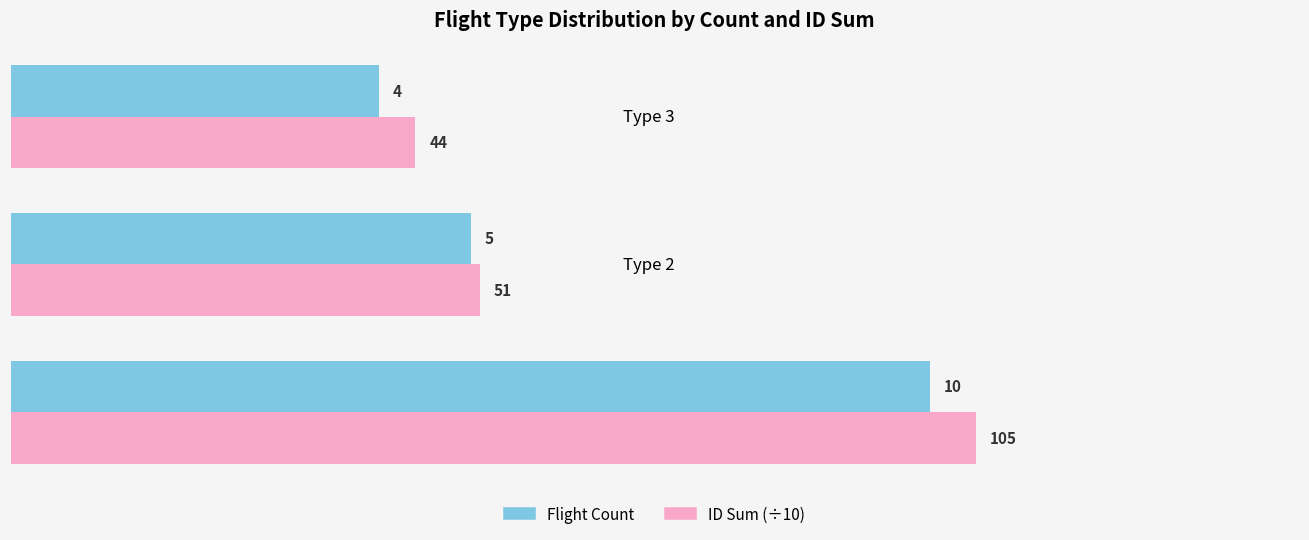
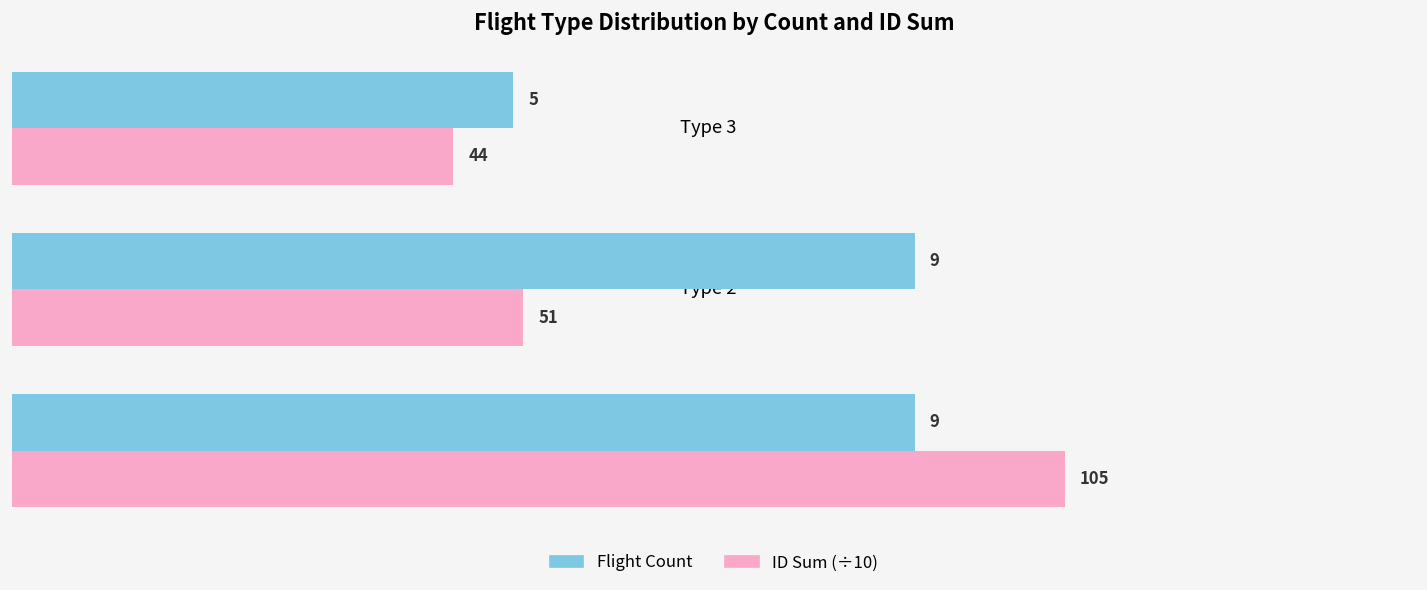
  {
    "Flight Count": {
-     "Type 3": 4,
-     "Type 2": 5,
-     "Type 1": 10
+     "Type 3": 5,
+     "Type 2": 9,
+     "Type 1": 9
    }
  }
